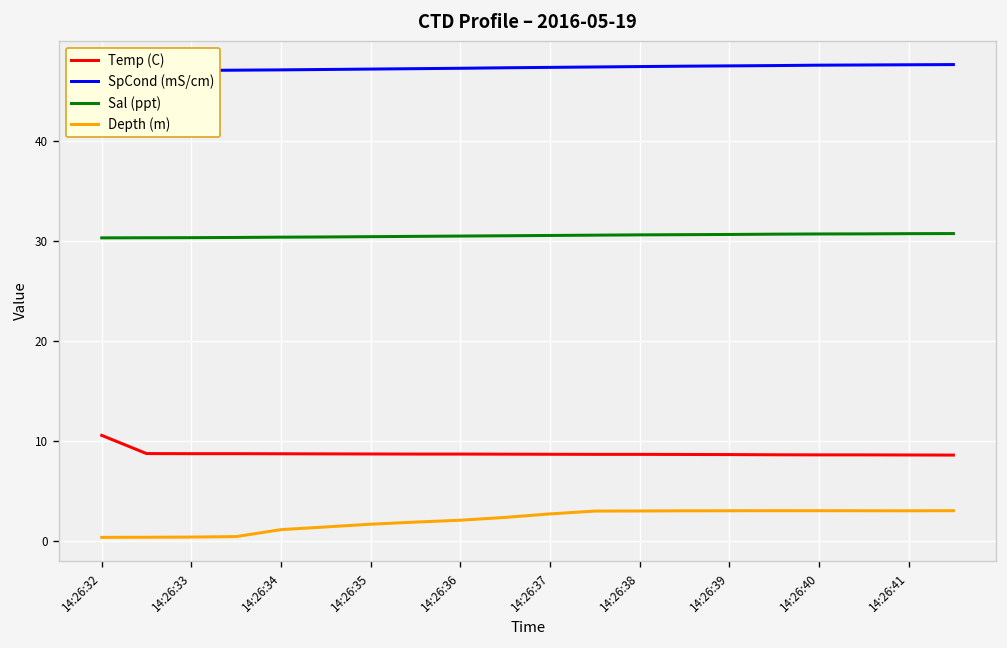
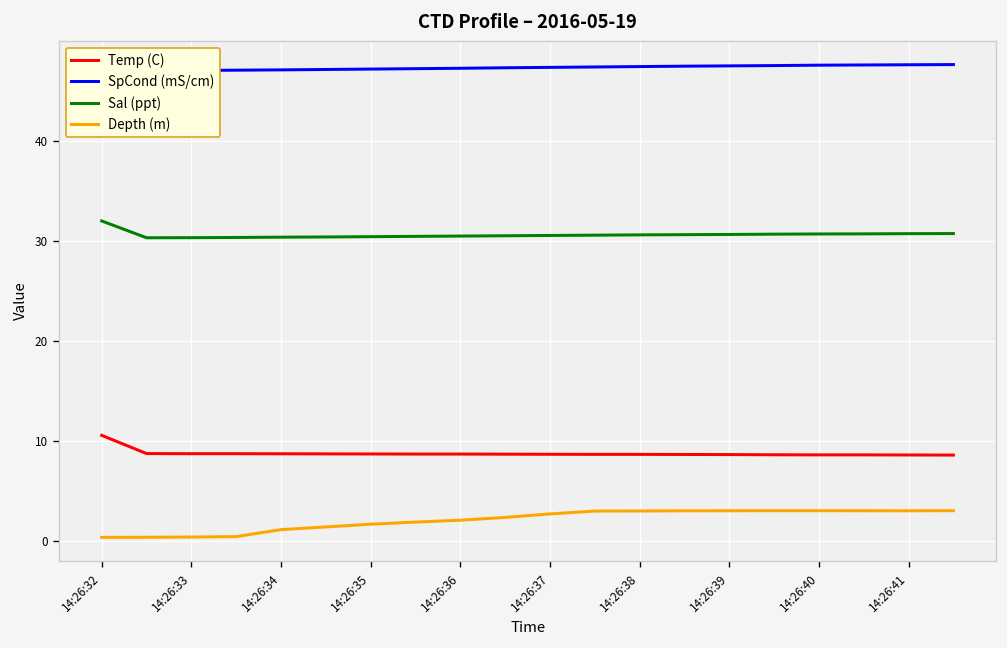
  {
    "Temp (C)": {
      "14:26:32": 11
    },
    "Sal (ppt)": {
-     "14:26:32": 30
+     "14:26:32": 32
    },
    "Depth (m)": {
      "14:26:32": 0
    }
  }
